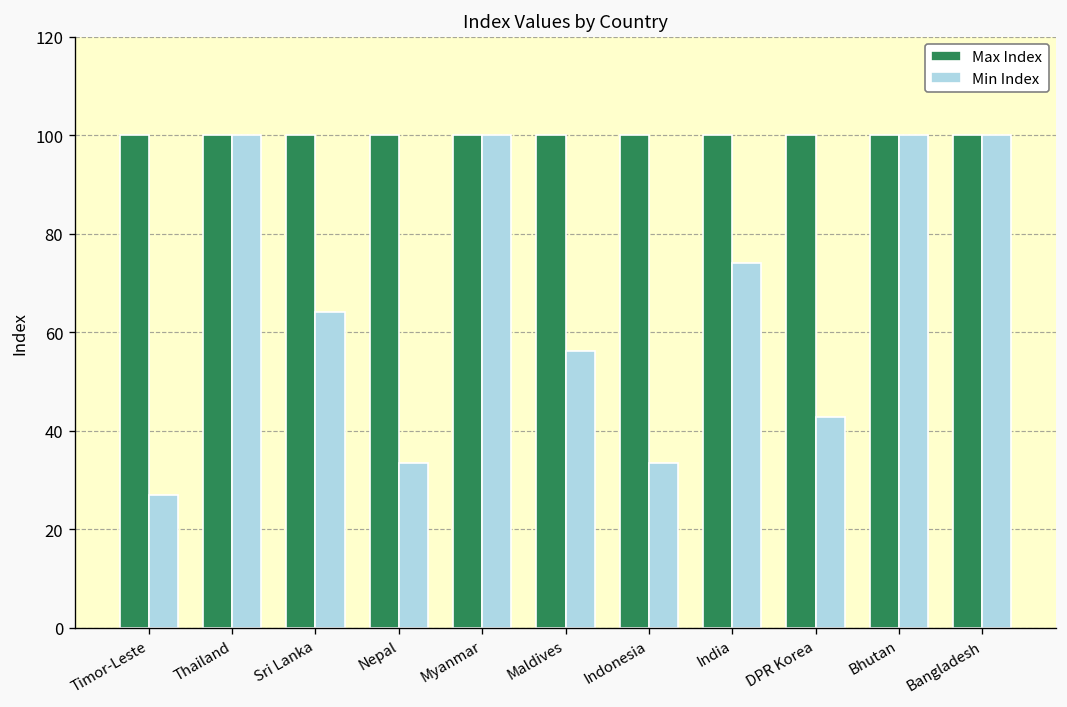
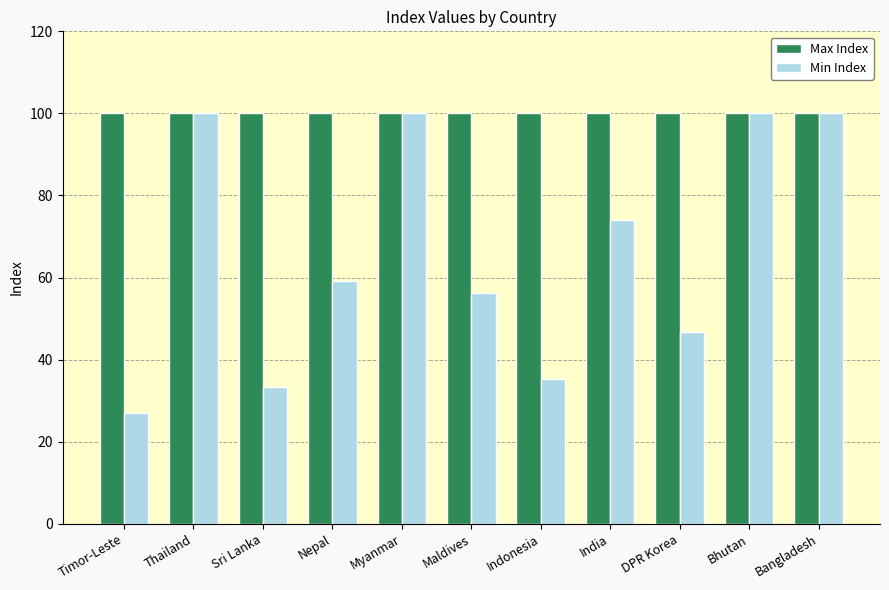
  {
    "Max Index": {
      "Timor-Leste": 100,
      "Thailand": 100,
      "Sri Lanka": 100,
      "Nepal": 100,
      "Myanmar": 100,
      "Maldives": 100,
      "Indonesia": 100,
      "India": 100,
      "DPR Korea": 100,
      "Bhutan": 100,
      "Bangladesh": 100
    },
    "Min Index": {
      "Timor-Leste": 27,
      "Thailand": 100,
-     "Sri Lanka": 64,
-     "Nepal": 33,
+     "Sri Lanka": 33,
+     "Nepal": 59,
      "Myanmar": 100,
      "Maldives": 56,
-     "Indonesia": 33,
+     "Indonesia": 35,
      "India": 74,
-     "DPR Korea": 43,
+     "DPR Korea": 47,
      "Bhutan": 100,
      "Bangladesh": 100
    }
  }
